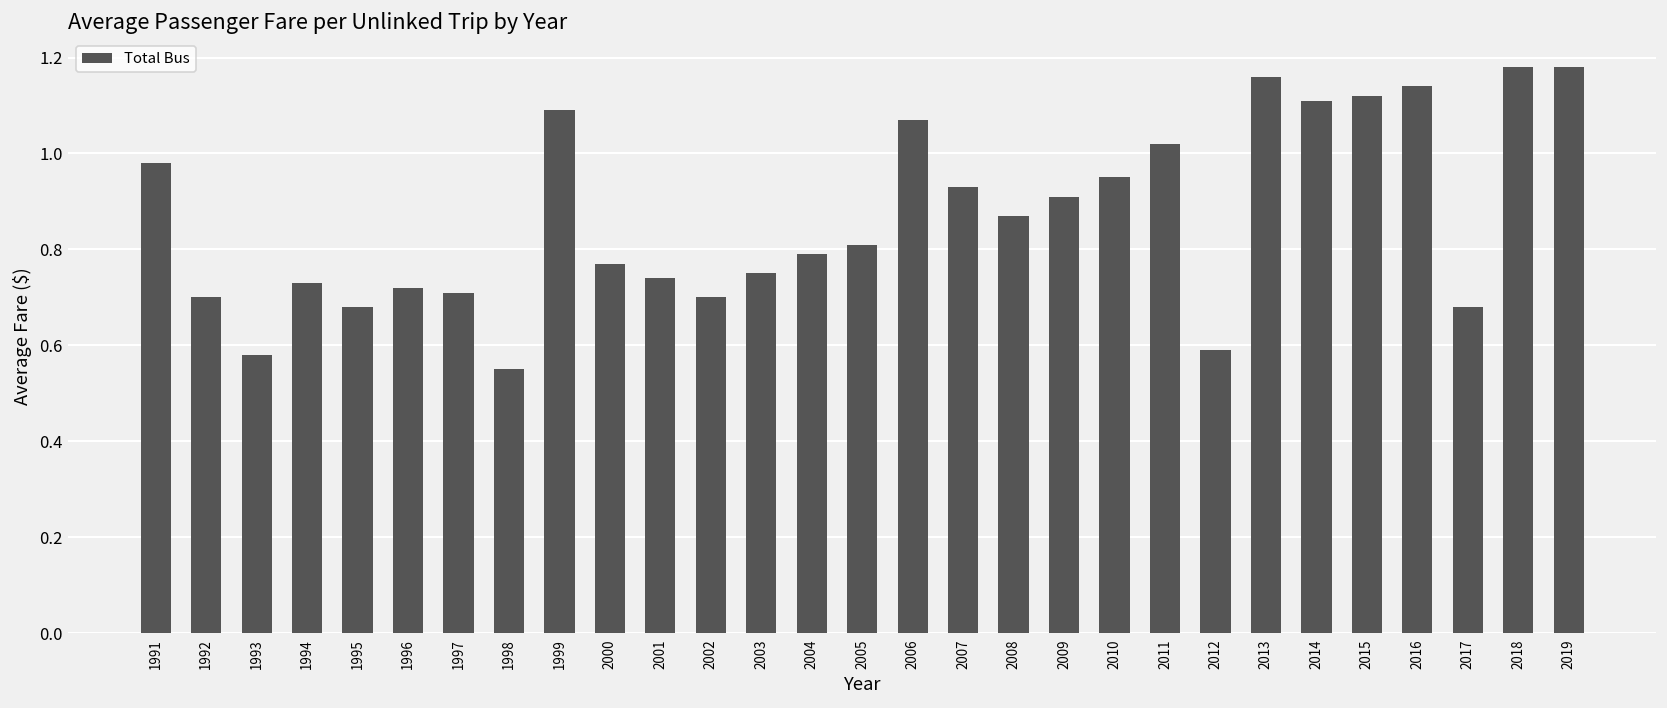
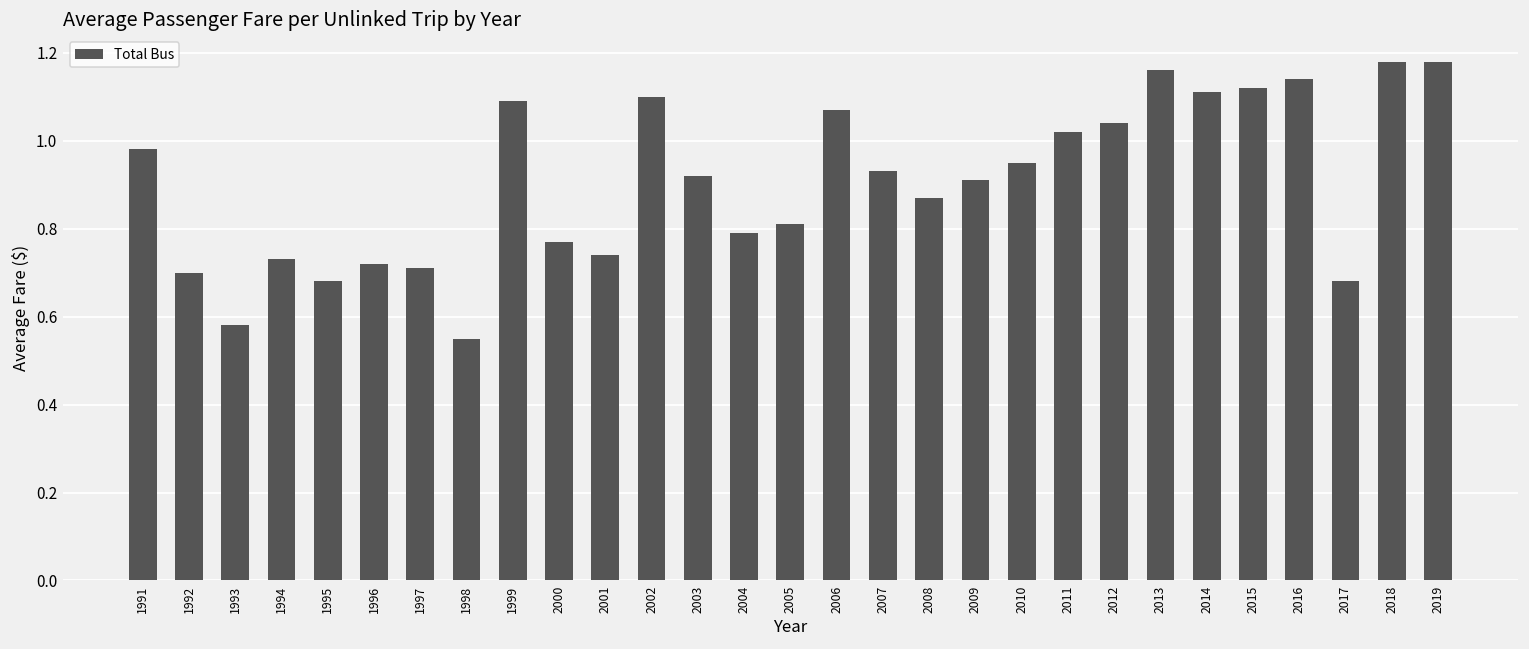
  {
    "1991": 0.98,
    "1992": 0.70,
    "1993": 0.58,
    "1994": 0.73,
    "1995": 0.68,
    "1996": 0.72,
    "1997": 0.71,
    "1998": 0.55,
    "1999": 1.09,
    "2000": 0.77,
    "2001": 0.74,
-   "2002": 0.7,
-   "2003": 0.75,
+   "2002": 1.1,
+   "2003": 0.92,
    "2004": 0.79,
    "2005": 0.81,
    "2006": 1.07,
    "2007": 0.93,
    "2008": 0.87,
    "2009": 0.91,
    "2010": 0.95,
    "2011": 1.02,
-   "2012": 0.59,
+   "2012": 1.04,
    "2013": 1.16,
    "2014": 1.11,
    "2015": 1.12,
    "2016": 1.14,
    "2017": 0.68,
    "2018": 1.18,
    "2019": 1.18
  }
